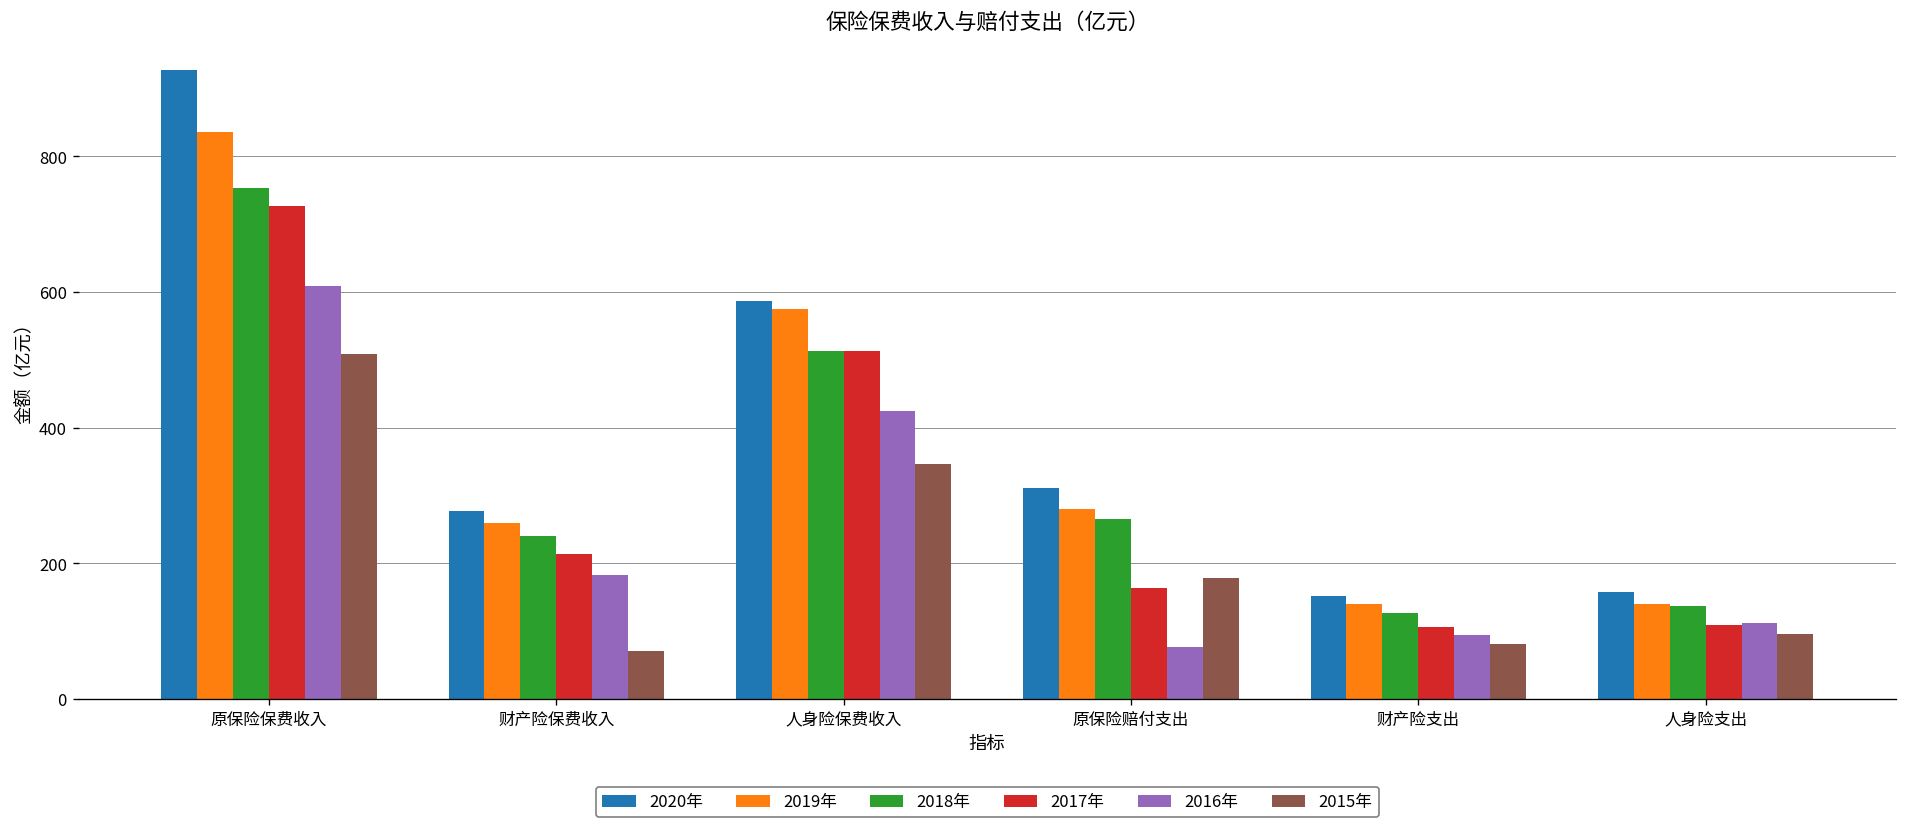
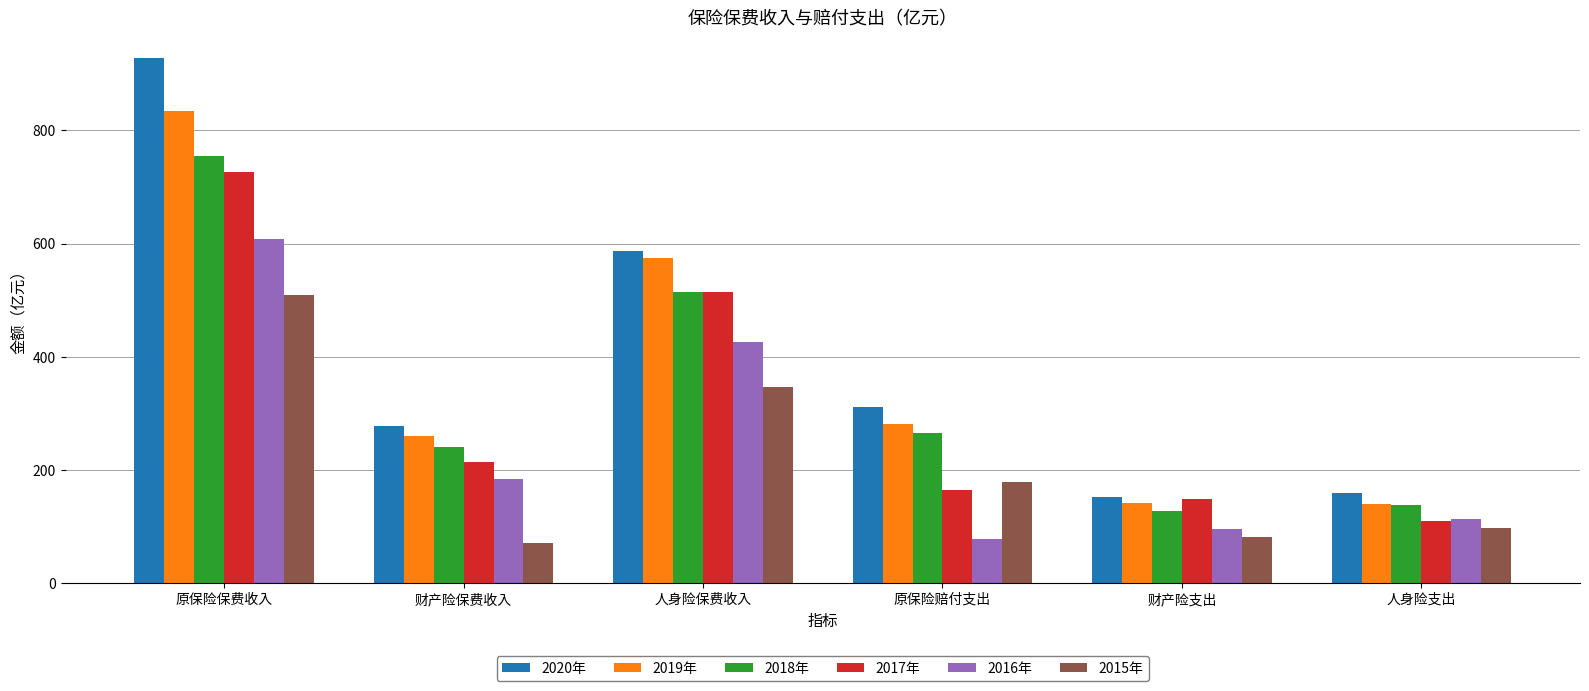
  {
    "2020年": {
      "原保险保费收入": 930,
      "财产险保费收入": 280,
      "人身险保费收入": 590,
      "原保险赔付支出": 310,
      "财产险支出": 150,
      "人身险支出": 160
    },
    "2019年": {
      "原保险保费收入": 840,
      "财产险保费收入": 260,
      "人身险保费收入": 570,
      "原保险赔付支出": 280,
      "财产险支出": 140,
      "人身险支出": 140
    },
    "2018年": {
      "原保险保费收入": 750,
      "财产险保费收入": 240,
      "人身险保费收入": 510,
      "原保险赔付支出": 260,
      "财产险支出": 130,
      "人身险支出": 140
    },
    "2017年": {
      "原保险保费收入": 730,
      "财产险保费收入": 210,
      "人身险保费收入": 510,
      "原保险赔付支出": 160,
-     "财产险支出": 110,
+     "财产险支出": 150,
      "人身险支出": 110
    },
    "2016年": {
      "原保险保费收入": 610,
      "财产险保费收入": 180,
      "人身险保费收入": 430,
      "原保险赔付支出": 80,
      "财产险支出": 90,
      "人身险支出": 110
    },
    "2015年": {
      "原保险保费收入": 510,
      "财产险保费收入": 70,
      "人身险保费收入": 350,
      "原保险赔付支出": 180,
      "财产险支出": 80,
      "人身险支出": 100
    }
  }
